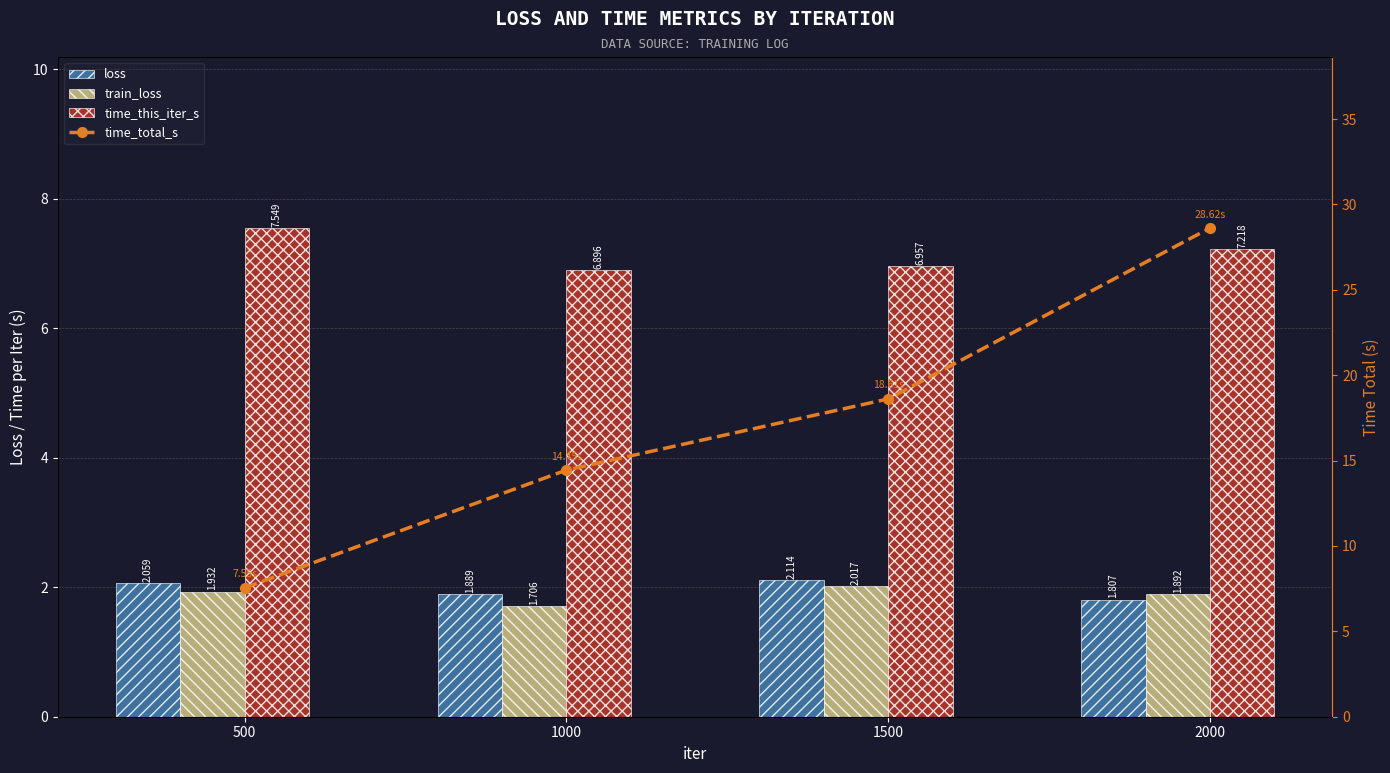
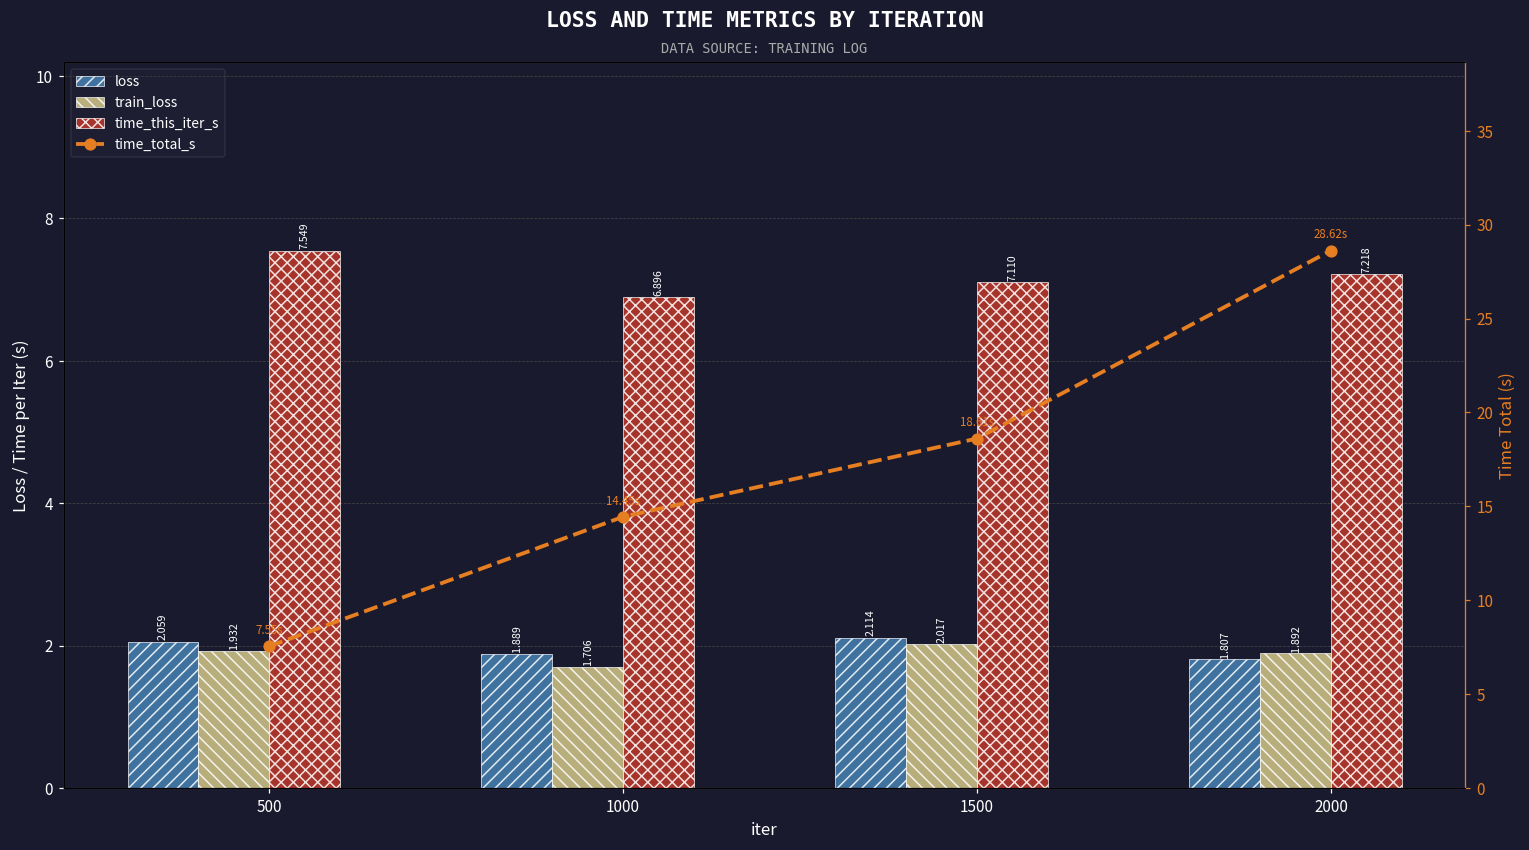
  {
    "loss": {
      "500": "2.059",
      "1000": "1.889",
      "1500": "2.114",
      "2000": "1.807"
    },
    "train_loss": {
      "500": "1.932",
      "1000": "1.706",
      "1500": "2.017",
      "2000": "1.892"
    },
    "time_this_iter_s": {
      "500": "7.549",
      "1000": "6.896",
-     "1500": "6.957",
+     "1500": "7.110",
      "2000": "7.218"
    },
    "time_total_s": {
      "1000": "14.45s",
      "1500": "18.61s",
      "2000": "28.62s"
    }
  }
